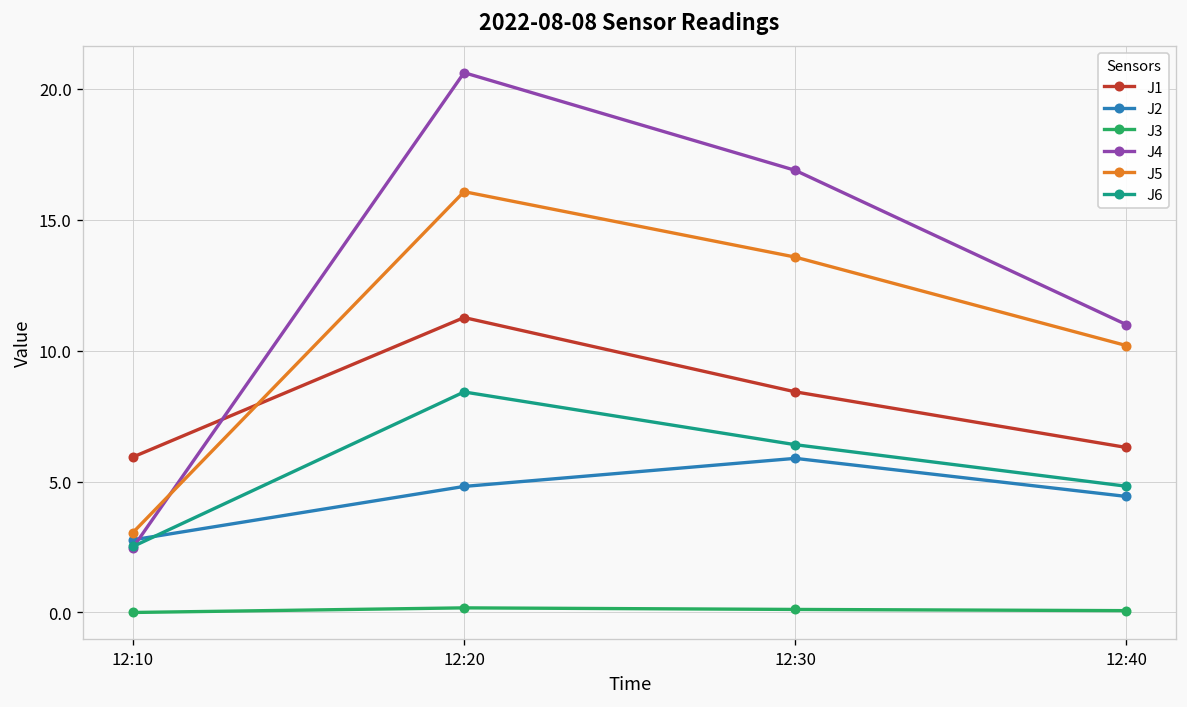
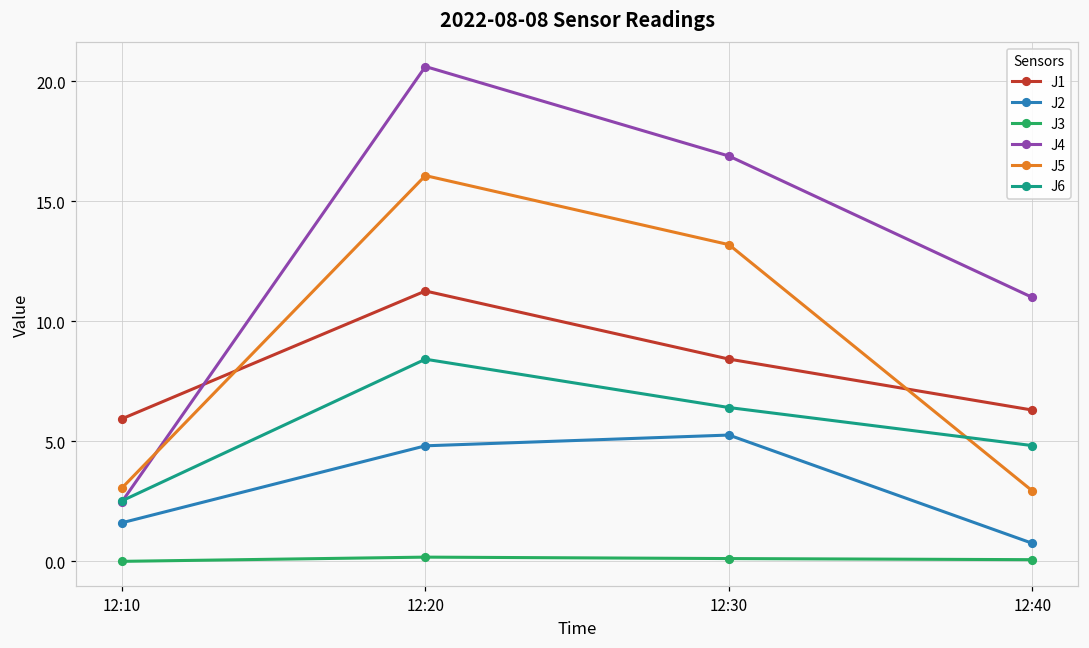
  {
    "J1": {
      "12:10": 5.9,
      "12:20": 11.3,
      "12:30": 8.4,
      "12:40": 6.3
    },
    "J2": {
-     "12:10": 2.8,
+     "12:10": 1.6,
      "12:20": 4.8,
-     "12:30": 5.9,
-     "12:40": 4.4
+     "12:30": 5.3,
+     "12:40": 0.8
    },
    "J4": {
      "12:20": 20.6,
      "12:30": 16.9,
      "12:40": 11.0
    },
    "J5": {
      "12:10": 3.1,
      "12:20": 16.1,
-     "12:30": 13.6,
-     "12:40": 10.2
+     "12:30": 13.2,
+     "12:40": 2.9
    }
  }
